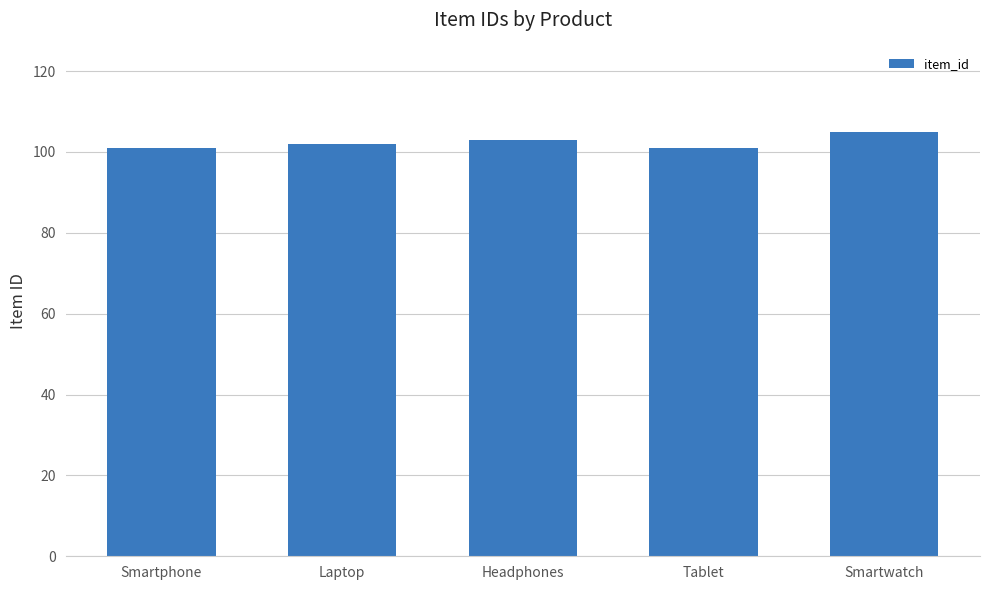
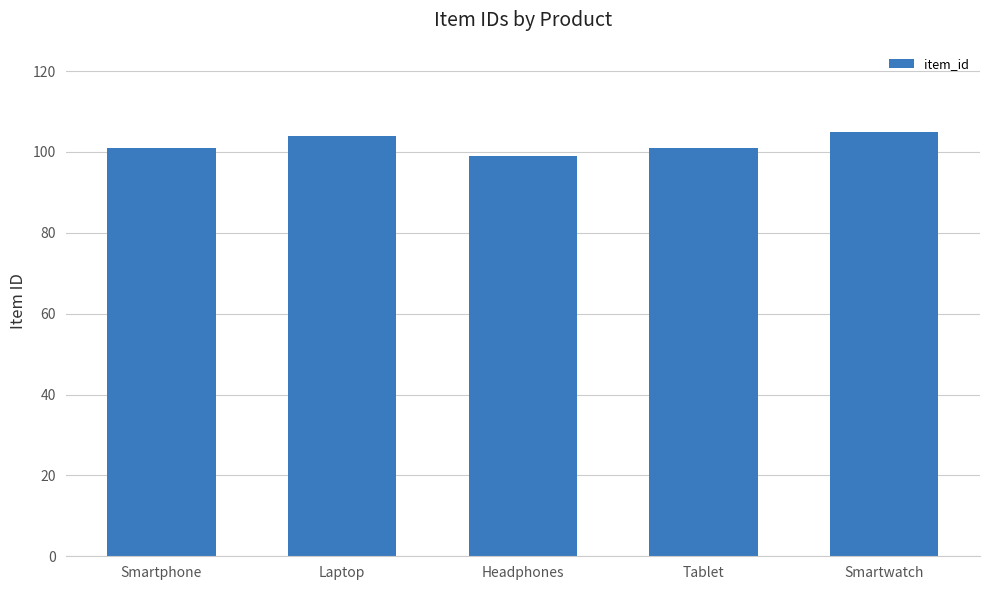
  {
    "Smartphone": 101,
-   "Laptop": 102,
-   "Headphones": 103,
+   "Laptop": 104,
+   "Headphones": 99,
    "Tablet": 101,
    "Smartwatch": 105
  }
